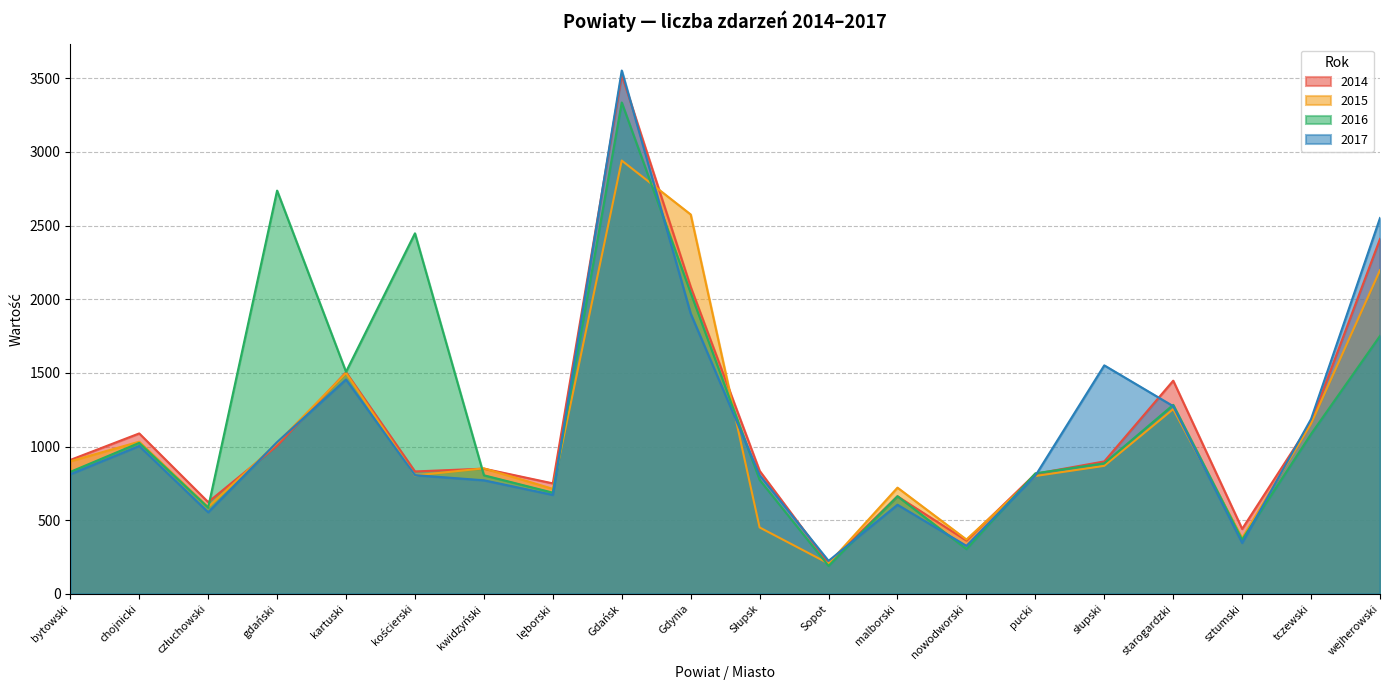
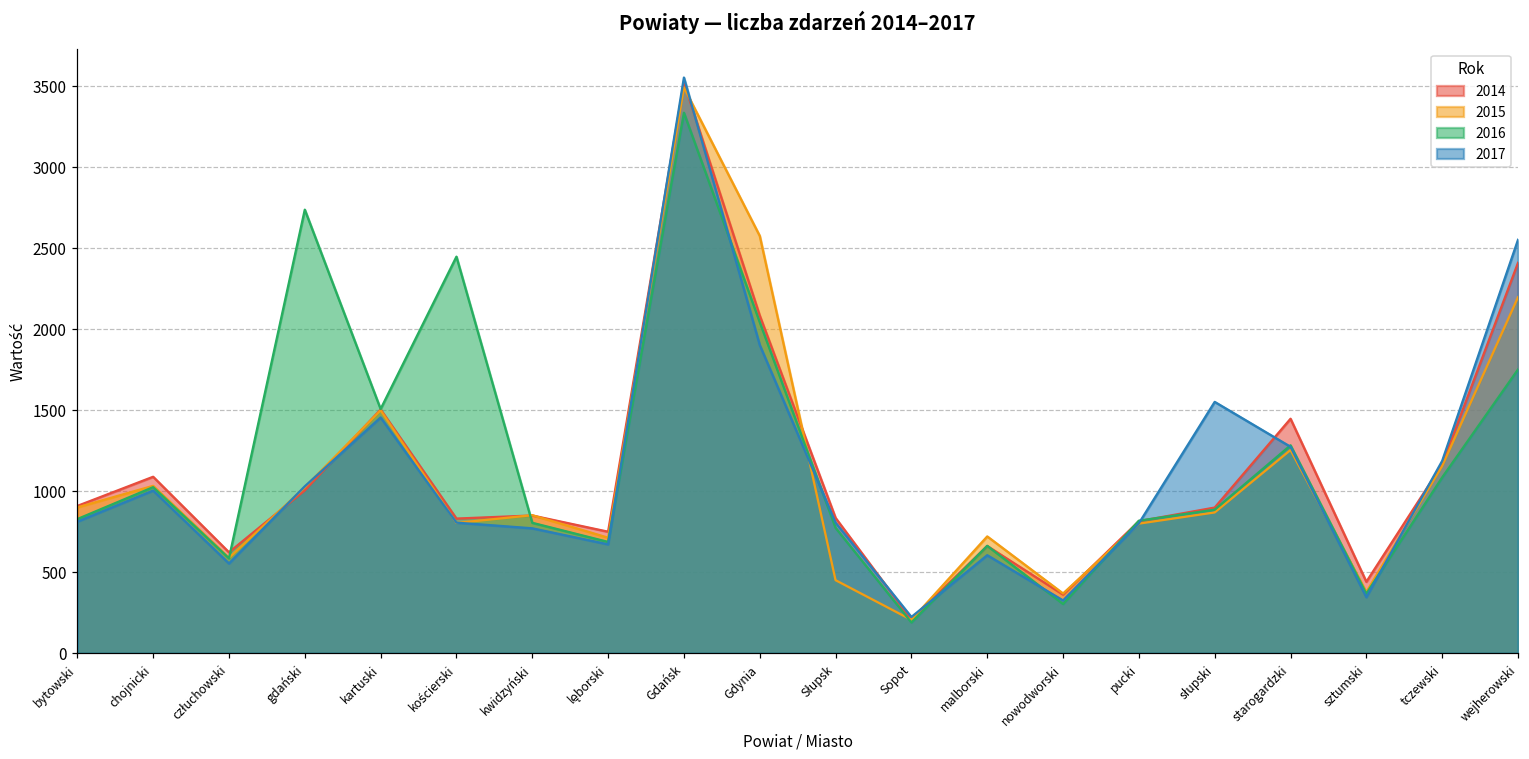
  {
    "2014": {
      "chojnicki": 1090,
      "człuchowski": 620,
      "gdański": 1010,
      "kościerski": 830,
      "lęborski": 750,
      "Gdańsk": 3520,
      "Gdynia": 2080,
      "Słupsk": 840,
      "starogardzki": 1450,
      "sztumski": 440,
      "wejherowski": 2410
    },
    "2015": {
      "lęborski": 710,
-     "Gdańsk": 2940,
+     "Gdańsk": 3490,
      "Gdynia": 2580,
      "Słupsk": 450,
      "malborski": 720,
      "starogardzki": 1250,
      "wejherowski": 2200
    },
    "2016": {
      "gdański": 2740,
      "kościerski": 2450,
      "kwidzyński": 810,
      "Gdańsk": 3340,
      "Gdynia": 2040,
      "Słupsk": 770,
      "nowodworski": 300,
      "tczewski": 1090,
      "wejherowski": 1750
    },
    "2017": {
      "chojnicki": 1000,
      "człuchowski": 550,
      "kartuski": 1460,
      "kwidzyński": 770,
      "Gdańsk": 3550,
      "Gdynia": 1900,
      "Słupsk": 810,
      "malborski": 610,
      "nowodworski": 330,
      "słupski": 1550,
      "sztumski": 350,
      "tczewski": 1190,
      "wejherowski": 2550
    }
  }
